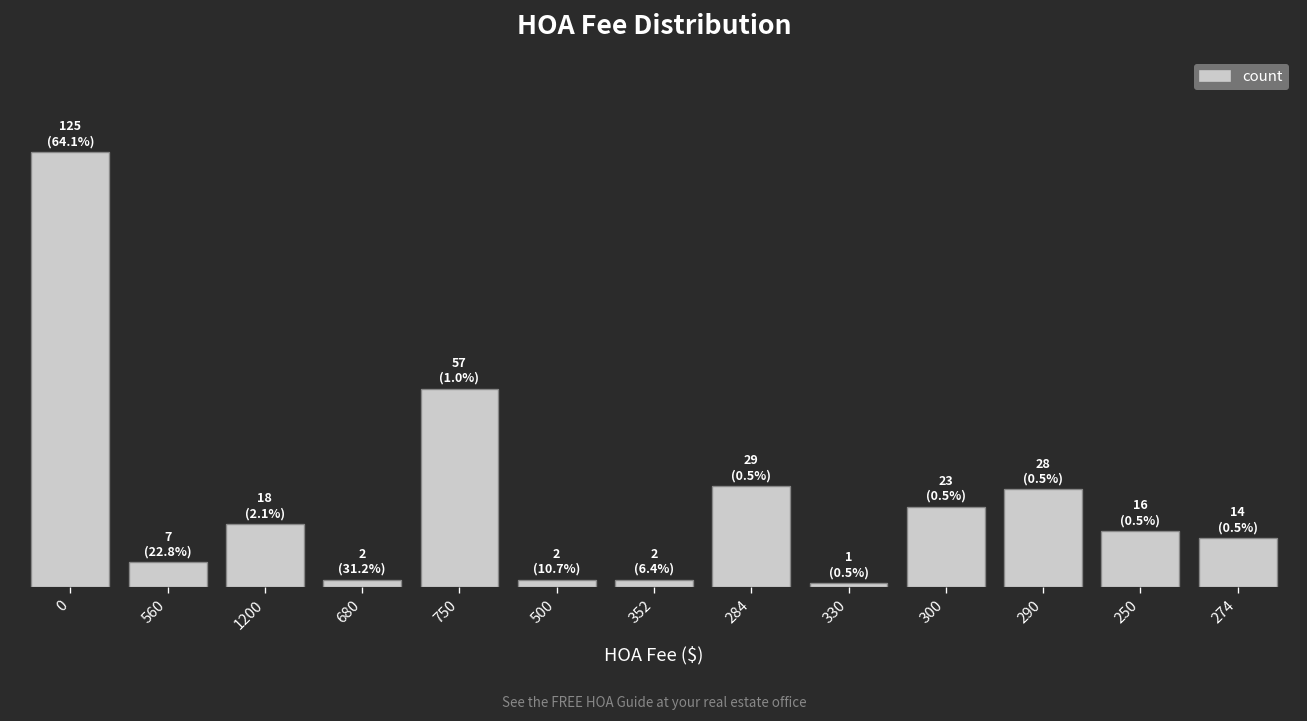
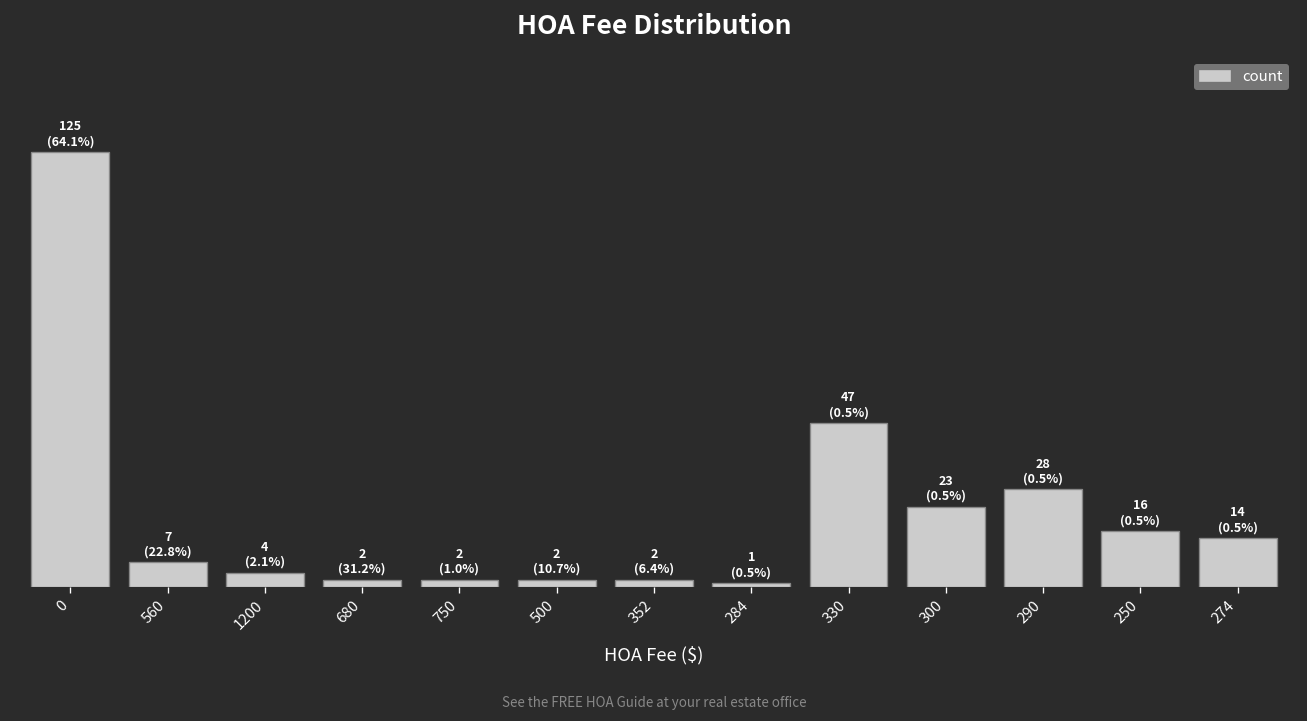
  {
    "0": 125,
    "560": 7,
-   "1200": 18,
+   "1200": 4,
    "680": 2,
-   "750": 57,
+   "750": 2,
    "500": 2,
    "352": 2,
-   "284": 29,
-   "330": 1,
+   "284": 1,
+   "330": 47,
    "300": 23,
    "290": 28,
    "250": 16,
    "274": 14
  }
